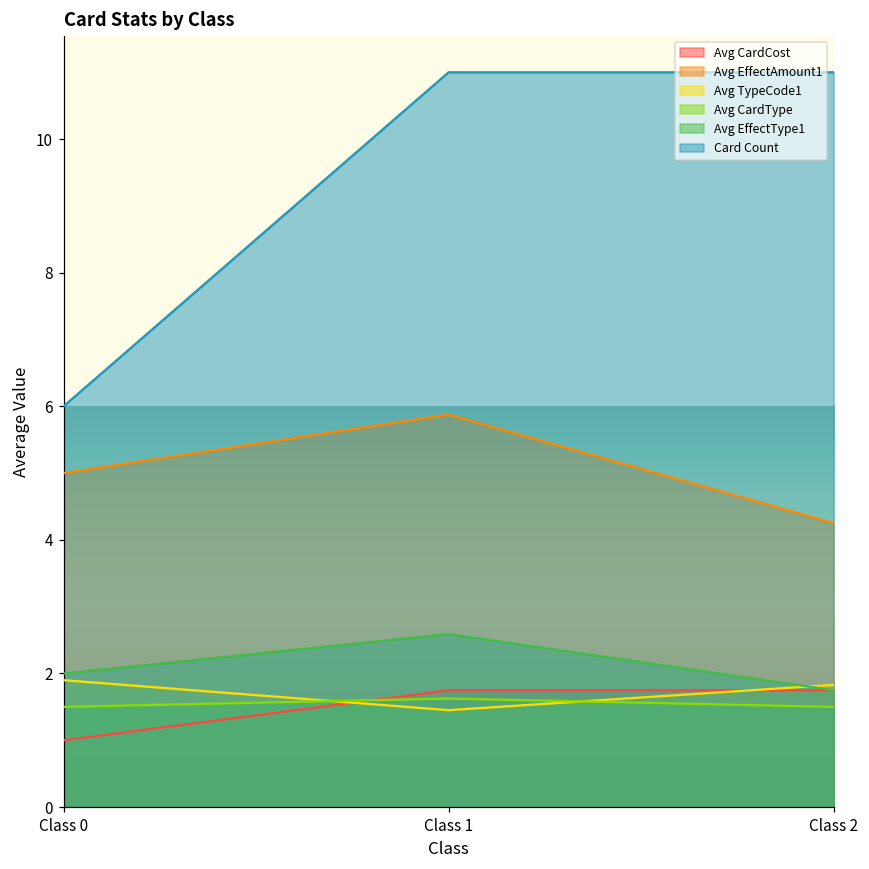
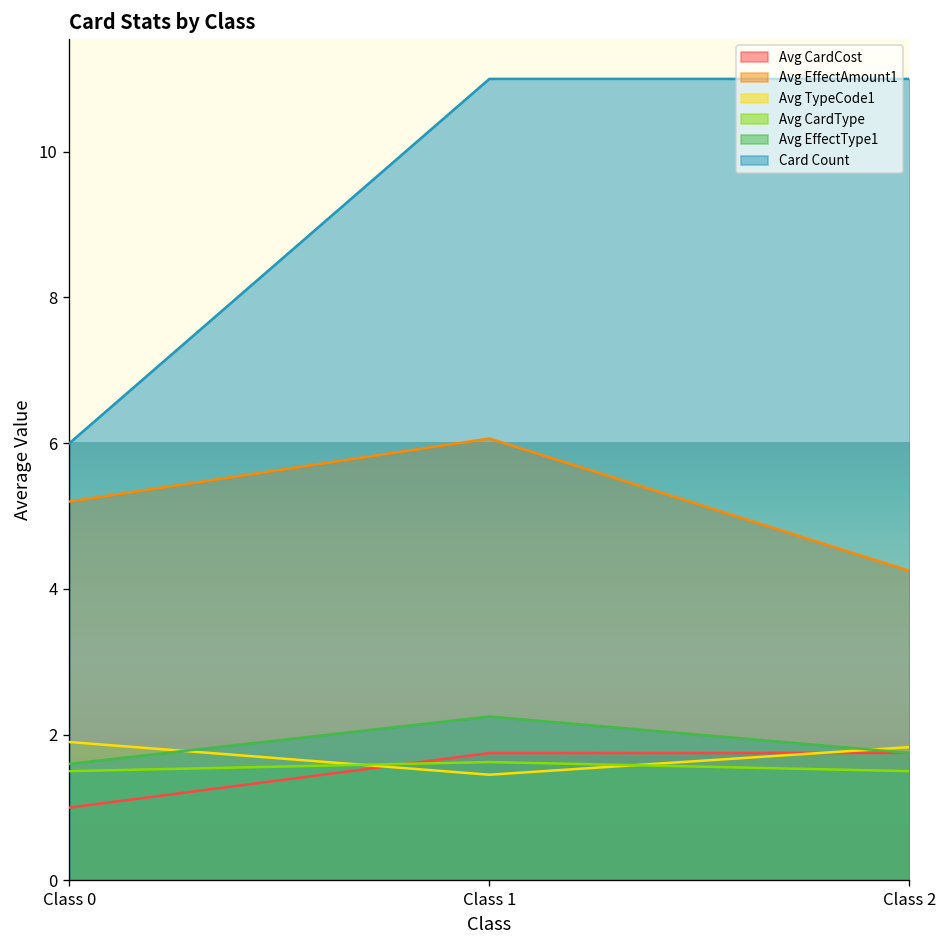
  {
    "Avg CardCost": {
      "Class 0": 1.0,
      "Class 1": 1.7
    },
    "Avg EffectAmount1": {
-     "Class 0": 5.0,
-     "Class 1": 5.9,
+     "Class 0": 5.2,
+     "Class 1": 6.1,
      "Class 2": 4.3
    },
    "Avg TypeCode1": {
      "Class 0": 1.9,
      "Class 1": 1.5,
      "Class 2": 1.8
    },
    "Avg CardType": {
      "Class 0": 1.5,
      "Class 1": 1.6,
      "Class 2": 1.5
    },
    "Avg EffectType1": {
-     "Class 0": 2.0,
-     "Class 1": 2.6
+     "Class 0": 1.6,
+     "Class 1": 2.3
    },
    "Card Count": {
      "Class 0": 6.0,
      "Class 1": 11.0,
      "Class 2": 11.0
    }
  }
